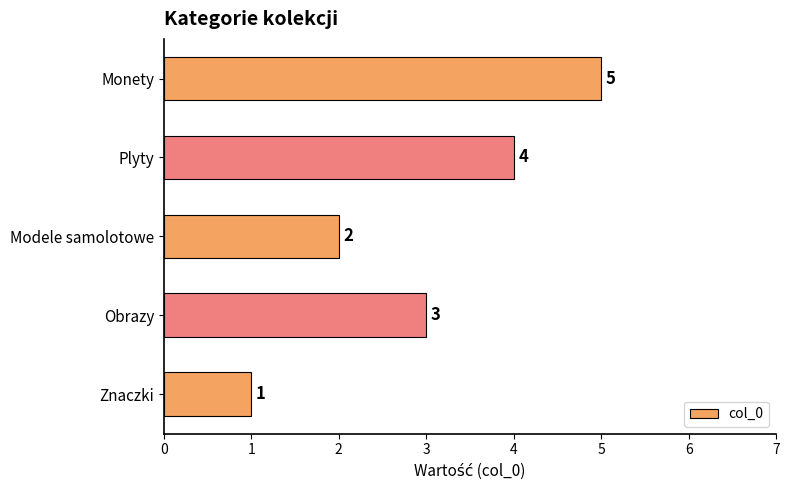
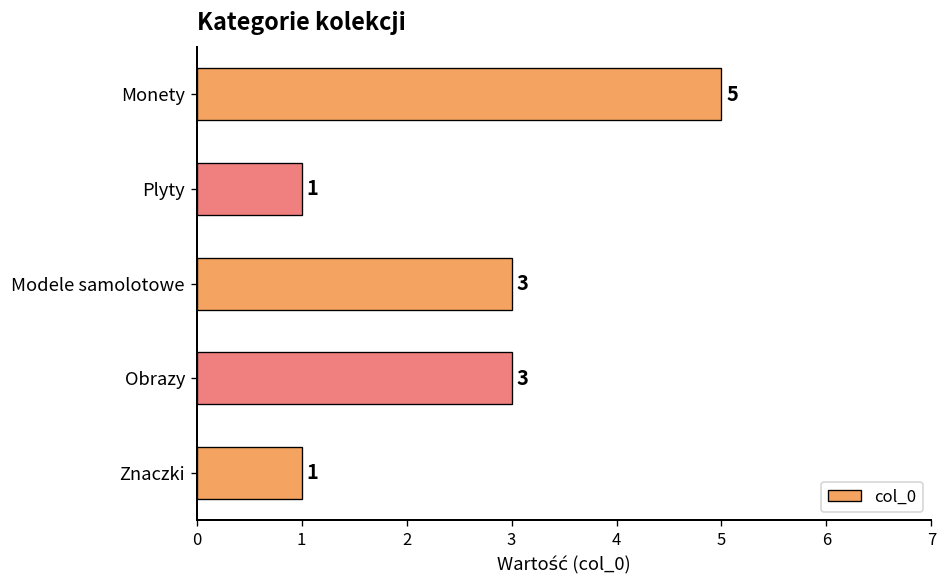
  {
    "Monety": 5,
-   "Plyty": 4,
-   "Modele samolotowe": 2,
+   "Plyty": 1,
+   "Modele samolotowe": 3,
    "Obrazy": 3,
    "Znaczki": 1
  }
